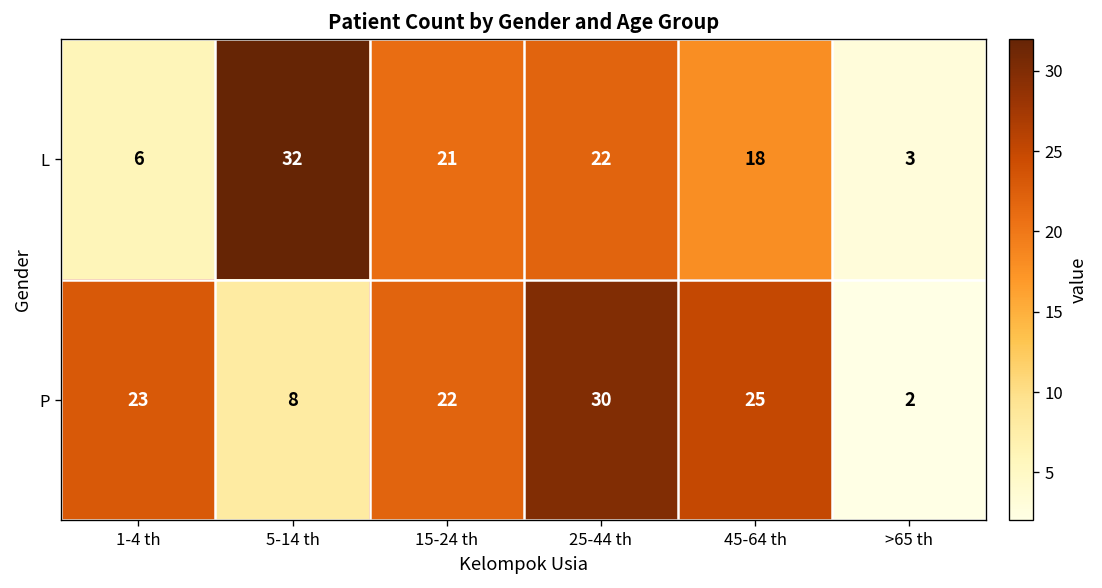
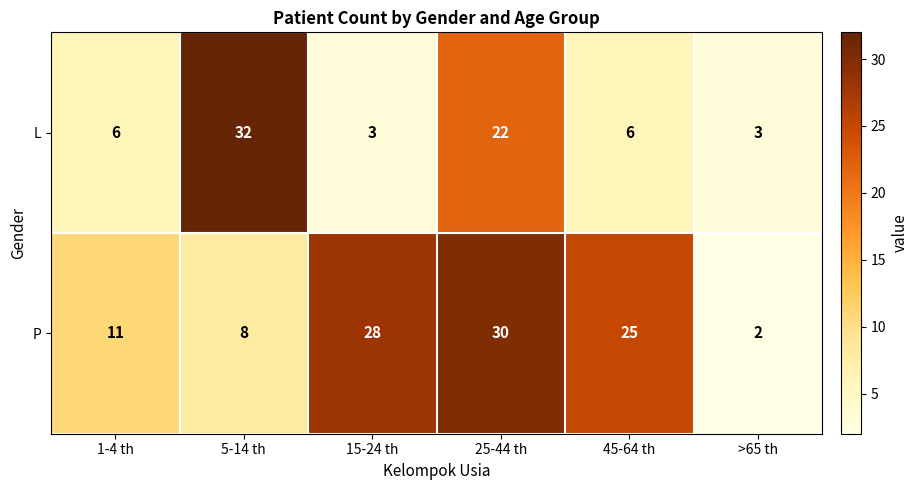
  {
    "L": {
      "1-4 th": 6,
      "5-14 th": 32,
-     "15-24 th": 21,
+     "15-24 th": 3,
      "25-44 th": 22,
-     "45-64 th": 18,
+     "45-64 th": 6,
      ">65 th": 3
    },
    "P": {
-     "1-4 th": 23,
+     "1-4 th": 11,
      "5-14 th": 8,
-     "15-24 th": 22,
+     "15-24 th": 28,
      "25-44 th": 30,
      "45-64 th": 25,
      ">65 th": 2
    }
  }
